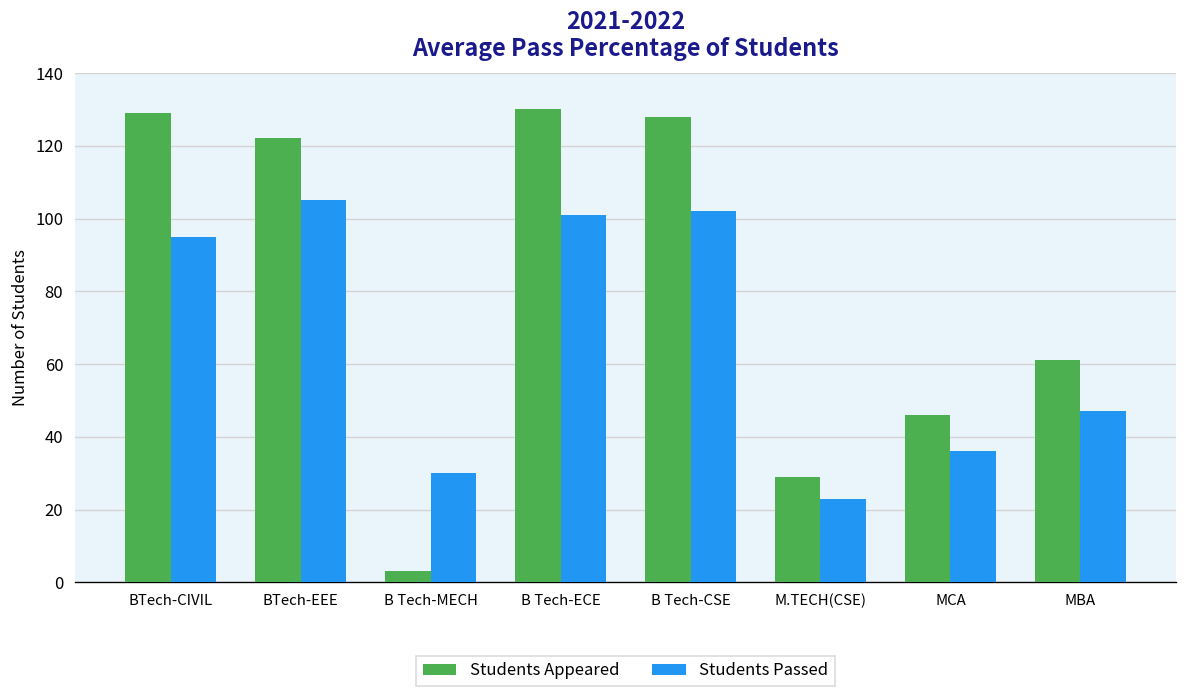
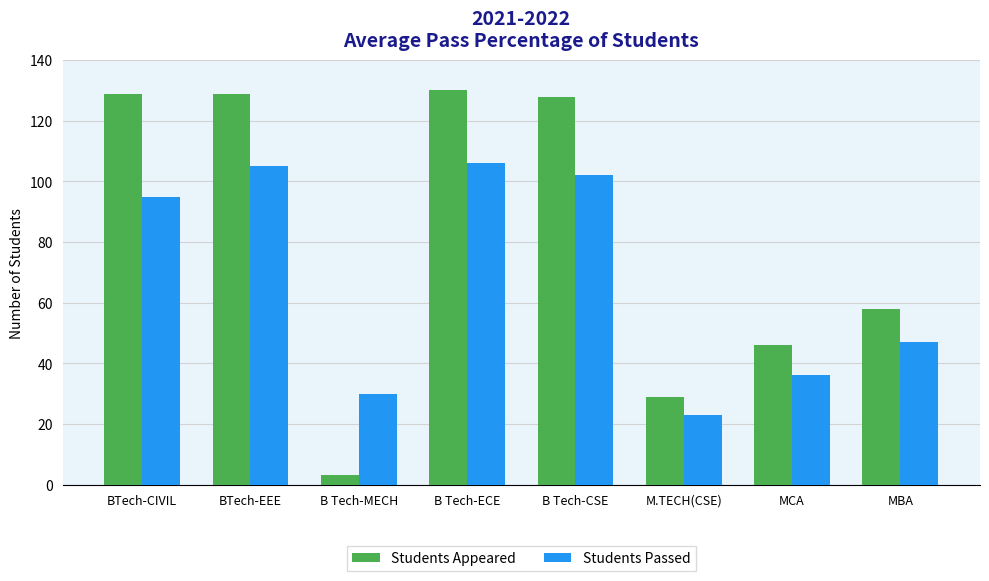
  {
    "Students Appeared": {
      "BTech-CIVIL": 129,
-     "BTech-EEE": 122,
+     "BTech-EEE": 129,
      "B Tech-MECH": 3,
      "B Tech-ECE": 130,
      "B Tech-CSE": 128,
      "M.TECH(CSE)": 29,
      "MCA": 46,
-     "MBA": 61
+     "MBA": 58
    },
    "Students Passed": {
      "BTech-CIVIL": 95,
      "BTech-EEE": 105,
      "B Tech-MECH": 30,
-     "B Tech-ECE": 101,
+     "B Tech-ECE": 106,
      "B Tech-CSE": 102,
      "M.TECH(CSE)": 23,
      "MCA": 36,
      "MBA": 47
    }
  }
